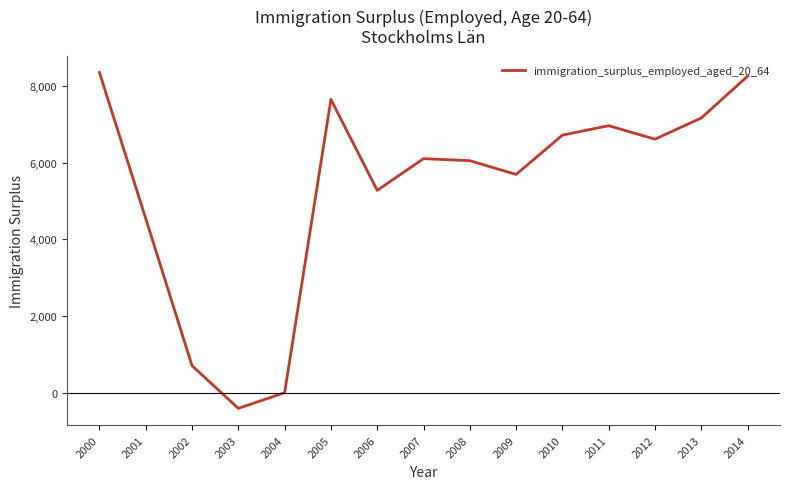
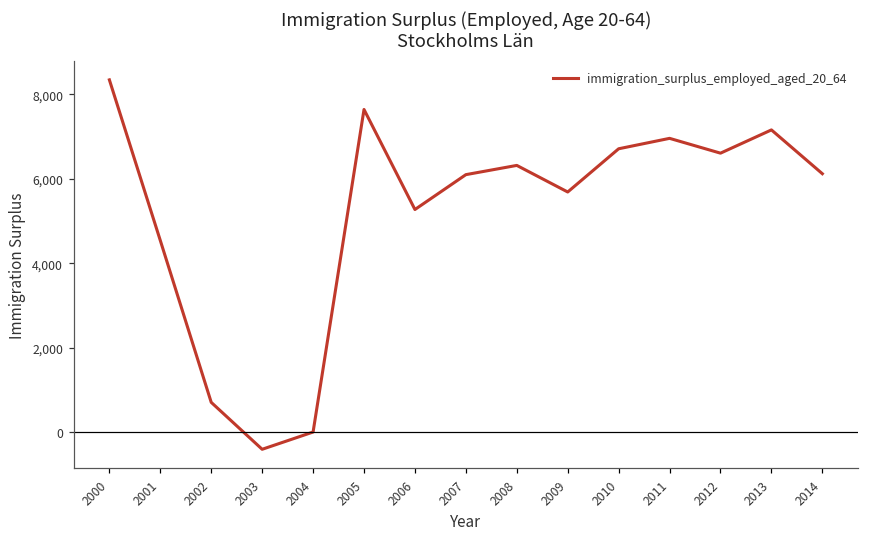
  {
    "2000": "8,300",
    "2001": "4,500",
    "2002": "700",
    "2003": "-400",
    "2004": "0",
    "2005": "7,600",
    "2006": "5,300",
    "2007": "6,100",
-   "2008": "6,000",
+   "2008": "6,300",
    "2009": "5,700",
    "2010": "6,700",
    "2011": "7,000",
    "2012": "6,600",
    "2013": "7,200",
-   "2014": "8,300"
+   "2014": "6,100"
  }
